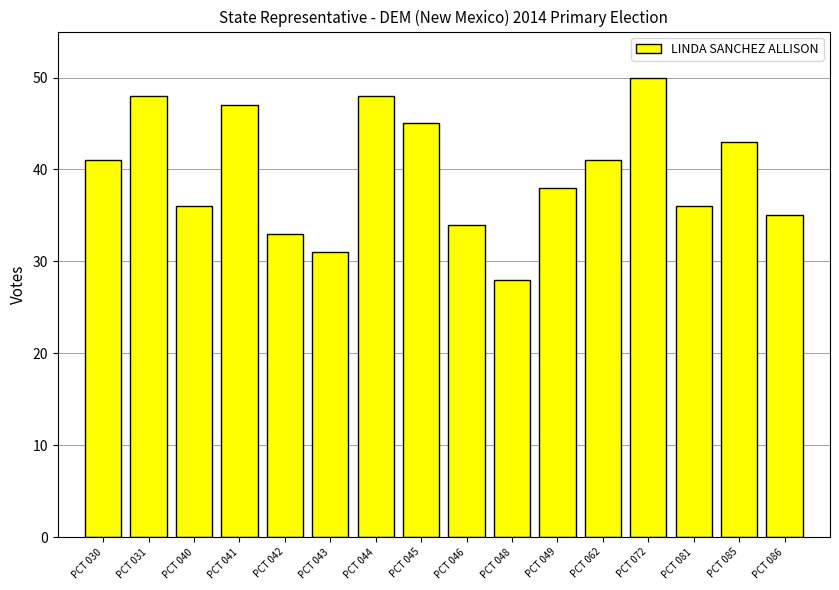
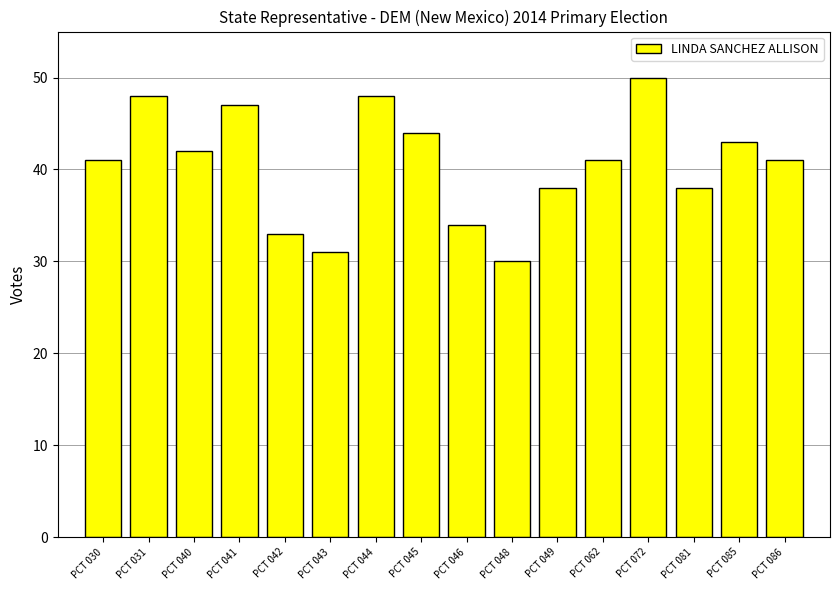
  {
    "PCT 030": 41,
    "PCT 031": 48,
-   "PCT 040": 36,
+   "PCT 040": 42,
    "PCT 041": 47,
    "PCT 042": 33,
    "PCT 043": 31,
    "PCT 044": 48,
-   "PCT 045": 45,
+   "PCT 045": 44,
    "PCT 046": 34,
-   "PCT 048": 28,
+   "PCT 048": 30,
    "PCT 049": 38,
    "PCT 062": 41,
    "PCT 072": 50,
-   "PCT 081": 36,
+   "PCT 081": 38,
    "PCT 085": 43,
-   "PCT 086": 35
+   "PCT 086": 41
  }
